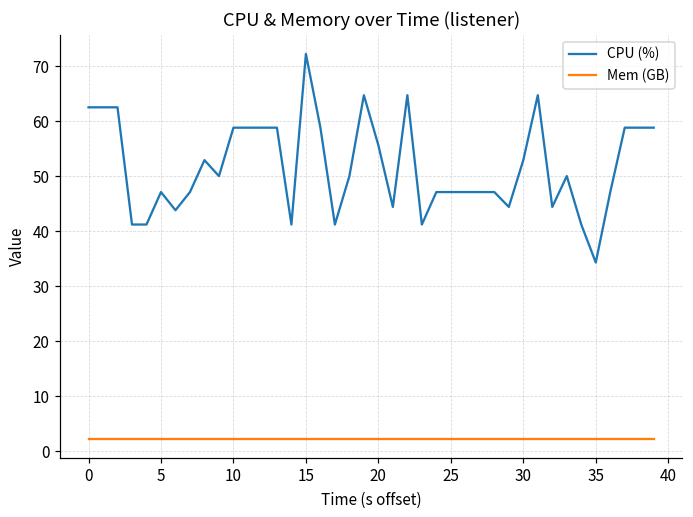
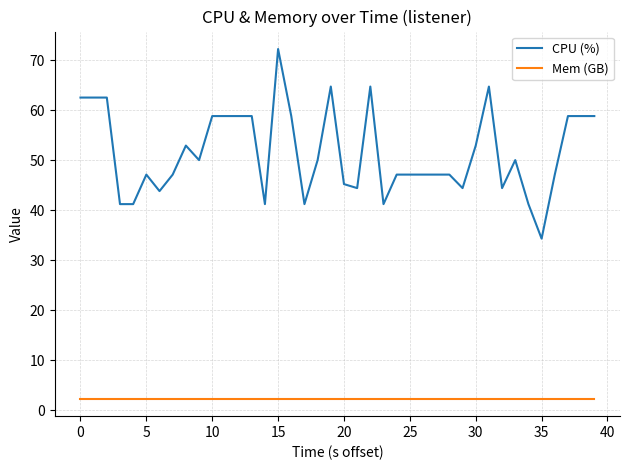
  {
    "CPU (%)": {
      "0": 63,
      "5": 47,
      "10": 59,
      "15": 72,
-     "20": 56,
+     "20": 45,
      "25": 47,
      "30": 53,
      "35": 34
    },
    "Mem (GB)": {
      "0": 2,
      "5": 2,
      "10": 2,
      "15": 2,
      "20": 2,
      "25": 2,
      "30": 2,
      "35": 2
    }
  }
